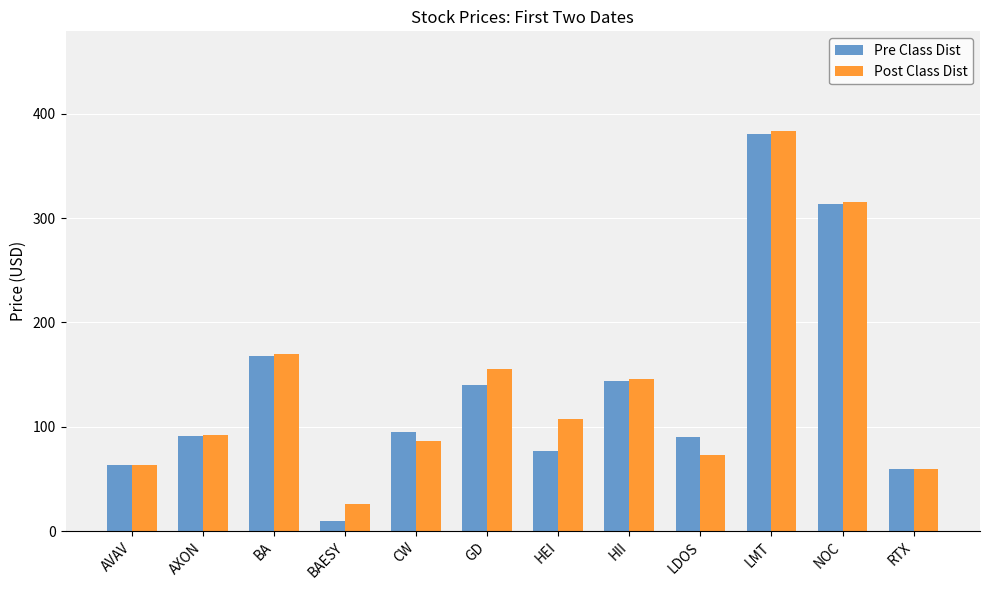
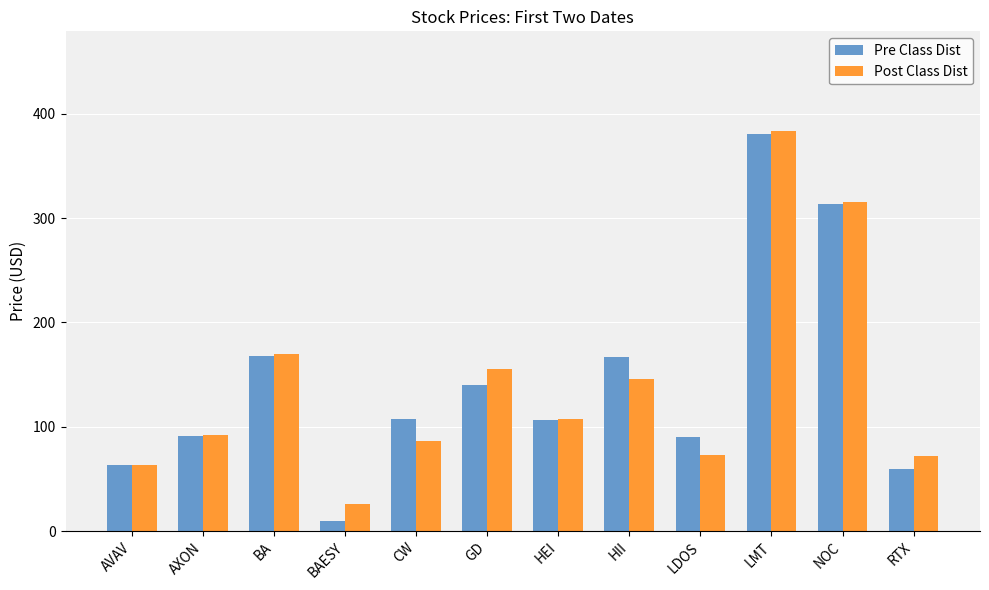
  {
    "Pre Class Dist": {
      "AVAV": 63,
      "AXON": 92,
      "BA": 168,
      "BAESY": 10,
-     "CW": 95,
+     "CW": 107,
      "GD": 140,
-     "HEI": 77,
-     "HII": 144,
+     "HEI": 106,
+     "HII": 167,
      "LDOS": 90,
      "LMT": 381,
      "NOC": 314,
      "RTX": 59
    },
    "Post Class Dist": {
      "AVAV": 64,
      "AXON": 92,
      "BA": 169,
      "BAESY": 26,
      "CW": 86,
      "GD": 156,
      "HEI": 108,
      "HII": 146,
      "LDOS": 73,
      "LMT": 383,
      "NOC": 316,
-     "RTX": 60
+     "RTX": 72
    }
  }
